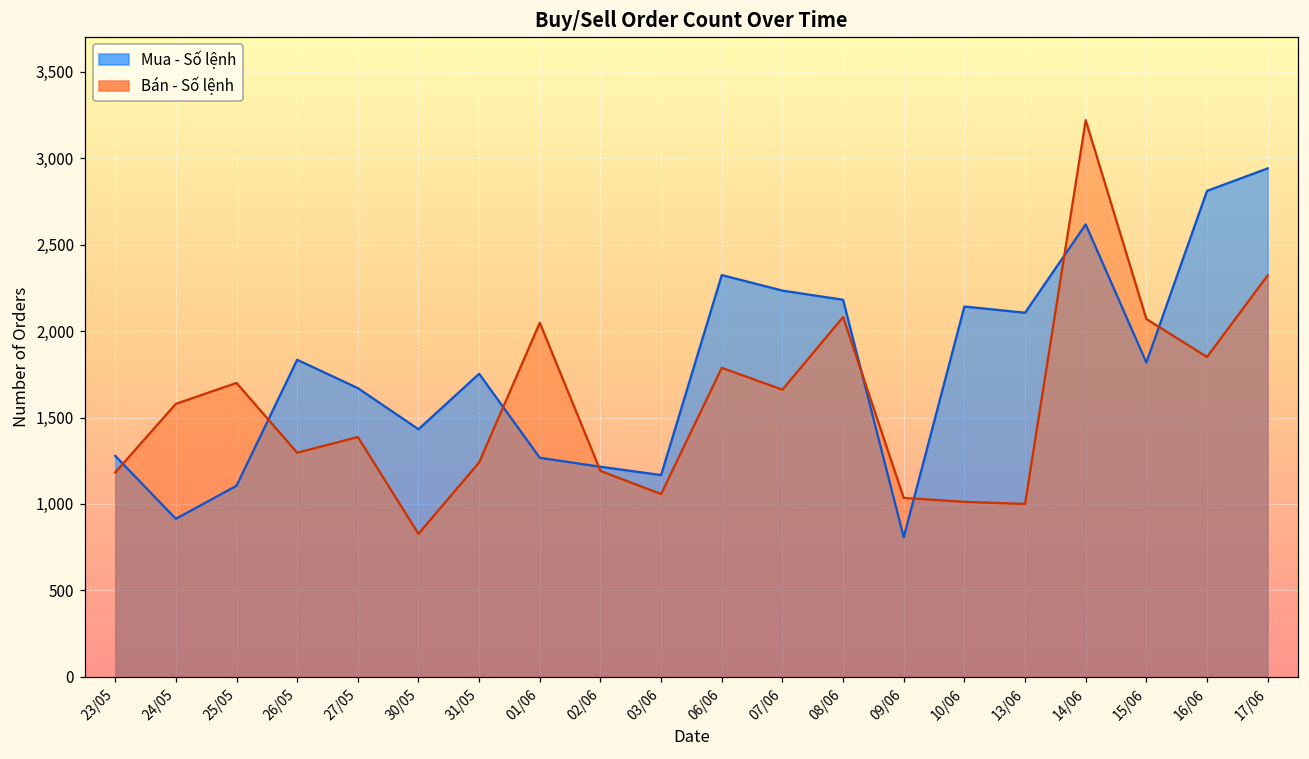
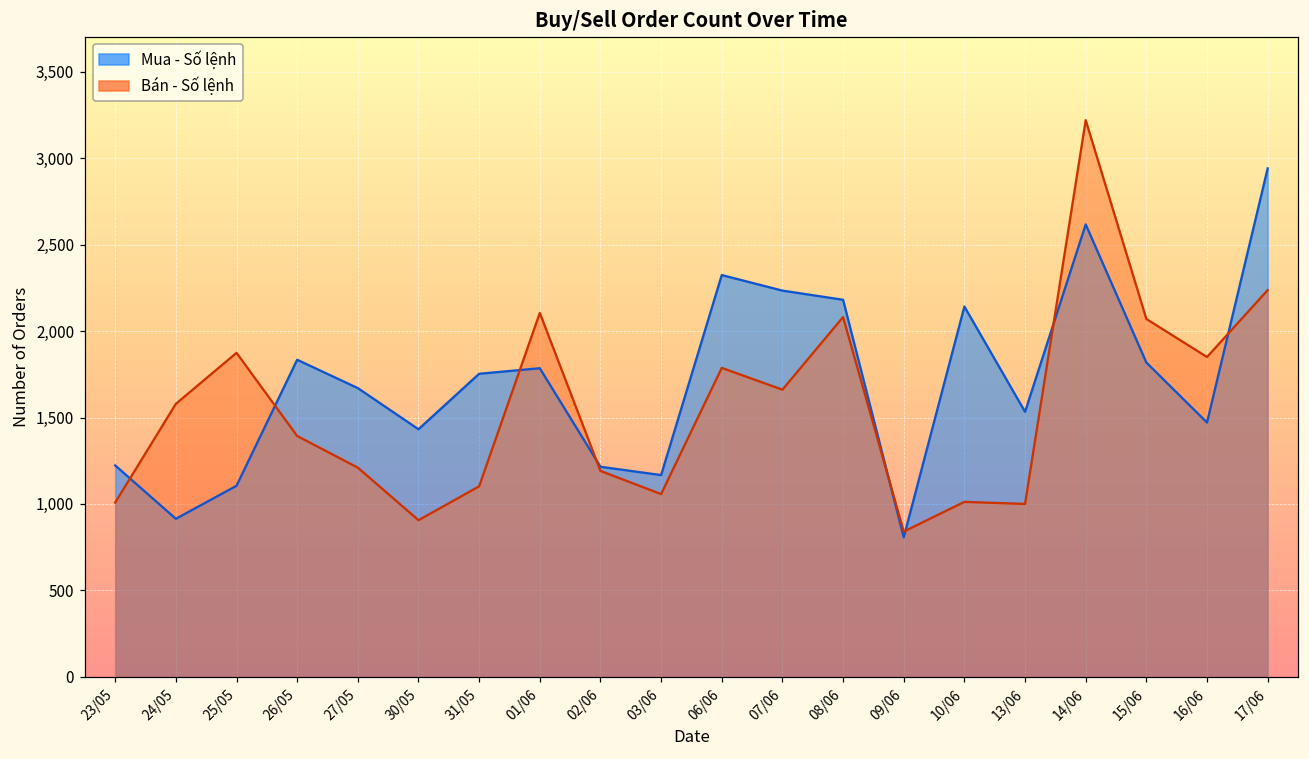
  {
    "Mua - Số lệnh": {
-     "23/05": "1,280",
+     "23/05": "1,220",
      "24/05": "910",
      "25/05": "1,110",
      "26/05": "1,830",
      "27/05": "1,670",
      "30/05": "1,430",
      "31/05": "1,750",
-     "01/06": "1,270",
+     "01/06": "1,790",
      "02/06": "1,220",
      "03/06": "1,170",
      "06/06": "2,320",
      "07/06": "2,230",
      "08/06": "2,180",
      "09/06": "810",
      "10/06": "2,140",
-     "13/06": "2,110",
+     "13/06": "1,530",
      "14/06": "2,620",
      "15/06": "1,820",
-     "16/06": "2,810",
+     "16/06": "1,470",
      "17/06": "2,940"
    },
    "Bán - Số lệnh": {
-     "23/05": "1,180",
+     "23/05": "1,010",
      "24/05": "1,580",
-     "25/05": "1,700",
-     "26/05": "1,300",
-     "27/05": "1,390",
-     "30/05": "830",
-     "31/05": "1,240",
-     "01/06": "2,050",
+     "25/05": "1,870",
+     "26/05": "1,390",
+     "27/05": "1,210",
+     "30/05": "910",
+     "31/05": "1,100",
+     "01/06": "2,110",
      "02/06": "1,190",
      "03/06": "1,060",
      "06/06": "1,790",
      "07/06": "1,660",
      "08/06": "2,080",
-     "09/06": "1,040",
+     "09/06": "840",
      "10/06": "1,010",
      "13/06": "1,000",
      "14/06": "3,220",
      "15/06": "2,070",
      "16/06": "1,850",
-     "17/06": "2,320"
+     "17/06": "2,240"
    }
  }
